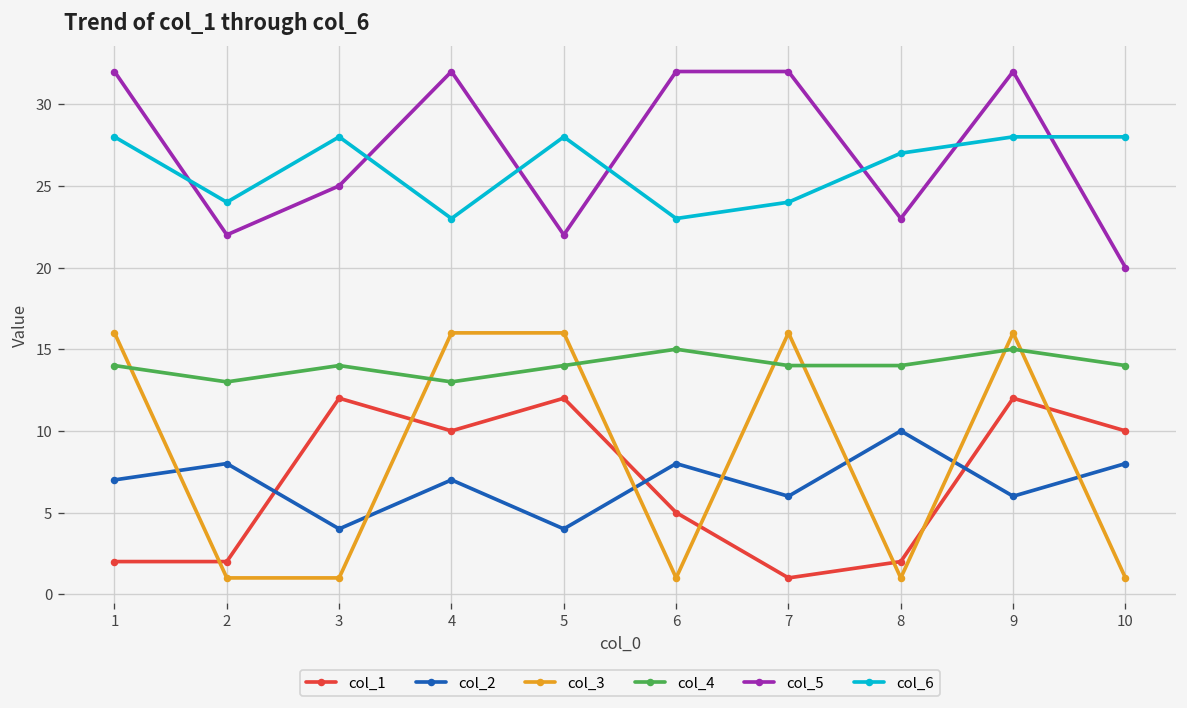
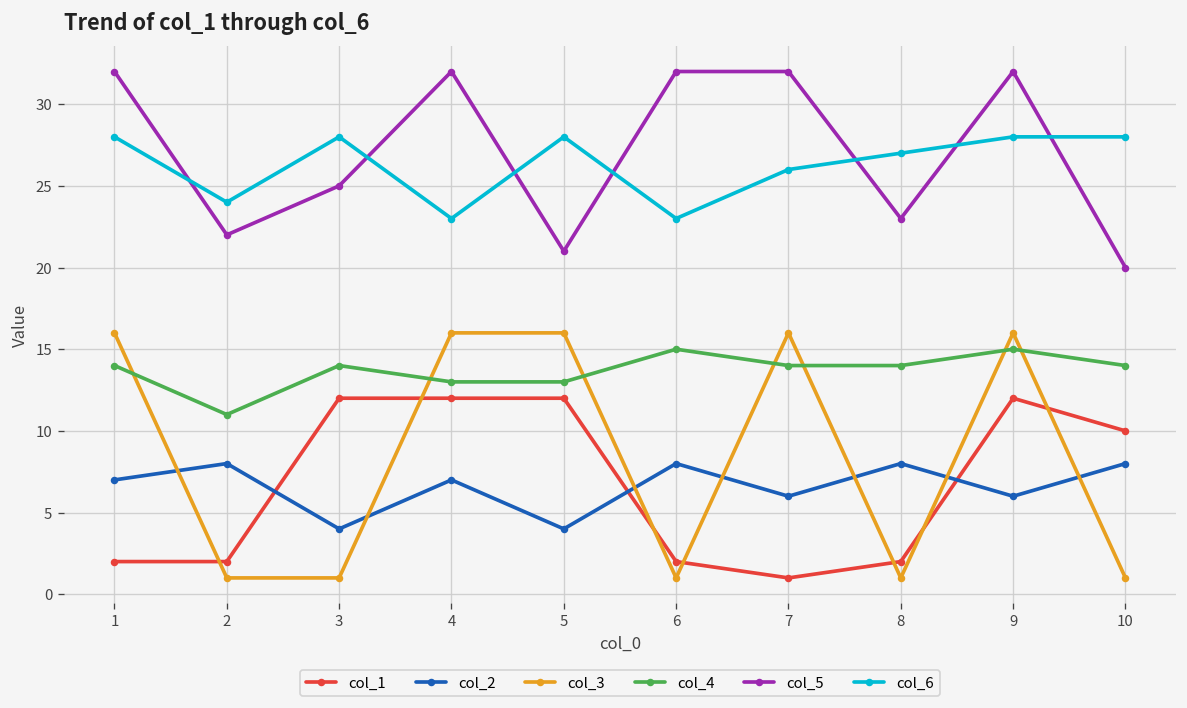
  {
    "col_1": {
      "1": 2,
      "2": 2,
      "3": 12,
-     "4": 10,
+     "4": 12,
      "5": 12,
-     "6": 5,
+     "6": 2,
      "7": 1,
      "8": 2,
      "9": 12,
      "10": 10
    },
    "col_2": {
      "1": 7,
      "2": 8,
      "3": 4,
      "4": 7,
      "5": 4,
      "6": 8,
      "7": 6,
-     "8": 10,
+     "8": 8,
      "9": 6,
      "10": 8
    },
    "col_3": {
      "1": 16,
      "2": 1,
      "3": 1,
      "4": 16,
      "5": 16,
      "6": 1,
      "7": 16,
      "8": 1,
      "9": 16,
      "10": 1
    },
    "col_4": {
      "1": 14,
-     "2": 13,
+     "2": 11,
      "3": 14,
      "4": 13,
-     "5": 14,
+     "5": 13,
      "6": 15,
      "7": 14,
      "8": 14,
      "9": 15,
      "10": 14
    },
    "col_5": {
      "1": 32,
      "2": 22,
      "3": 25,
      "4": 32,
-     "5": 22,
+     "5": 21,
      "6": 32,
      "7": 32,
      "8": 23,
      "9": 32,
      "10": 20
    },
    "col_6": {
      "1": 28,
      "2": 24,
      "3": 28,
      "4": 23,
      "5": 28,
      "6": 23,
-     "7": 24,
+     "7": 26,
      "8": 27,
      "9": 28,
      "10": 28
    }
  }
